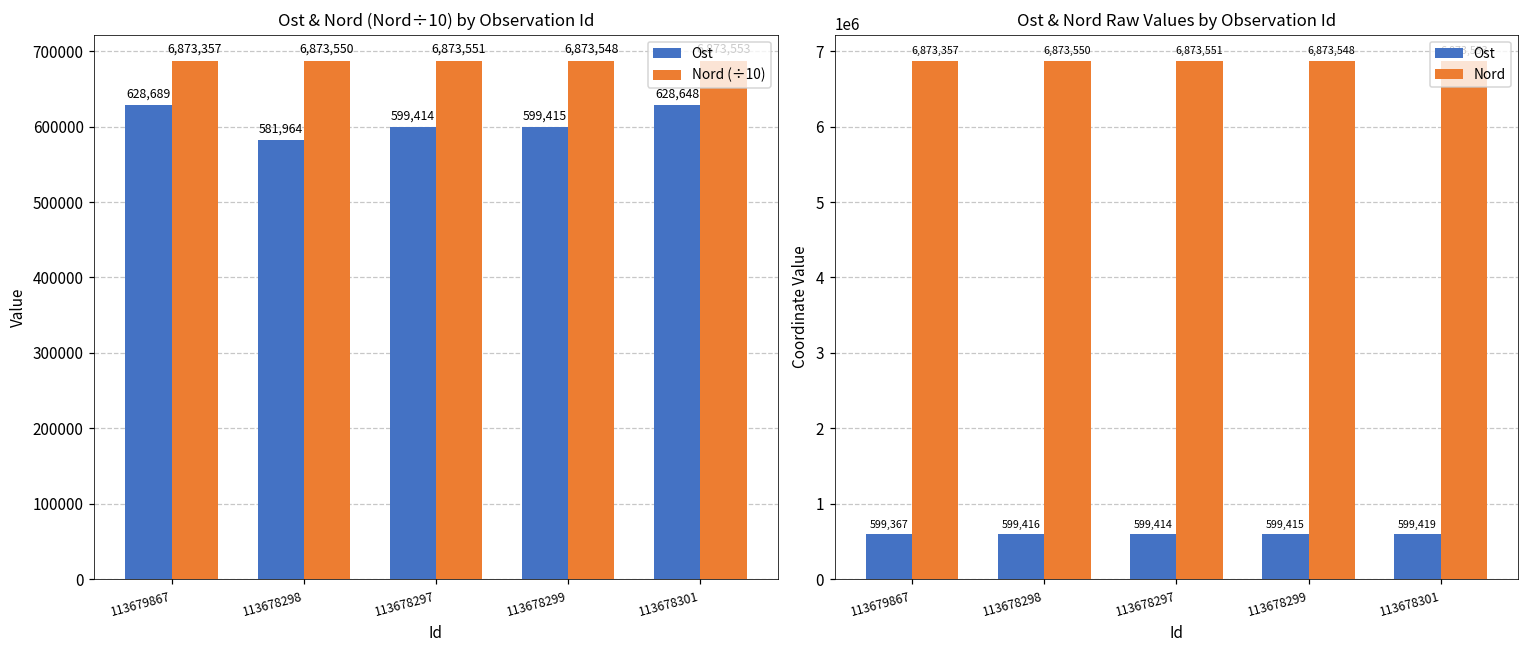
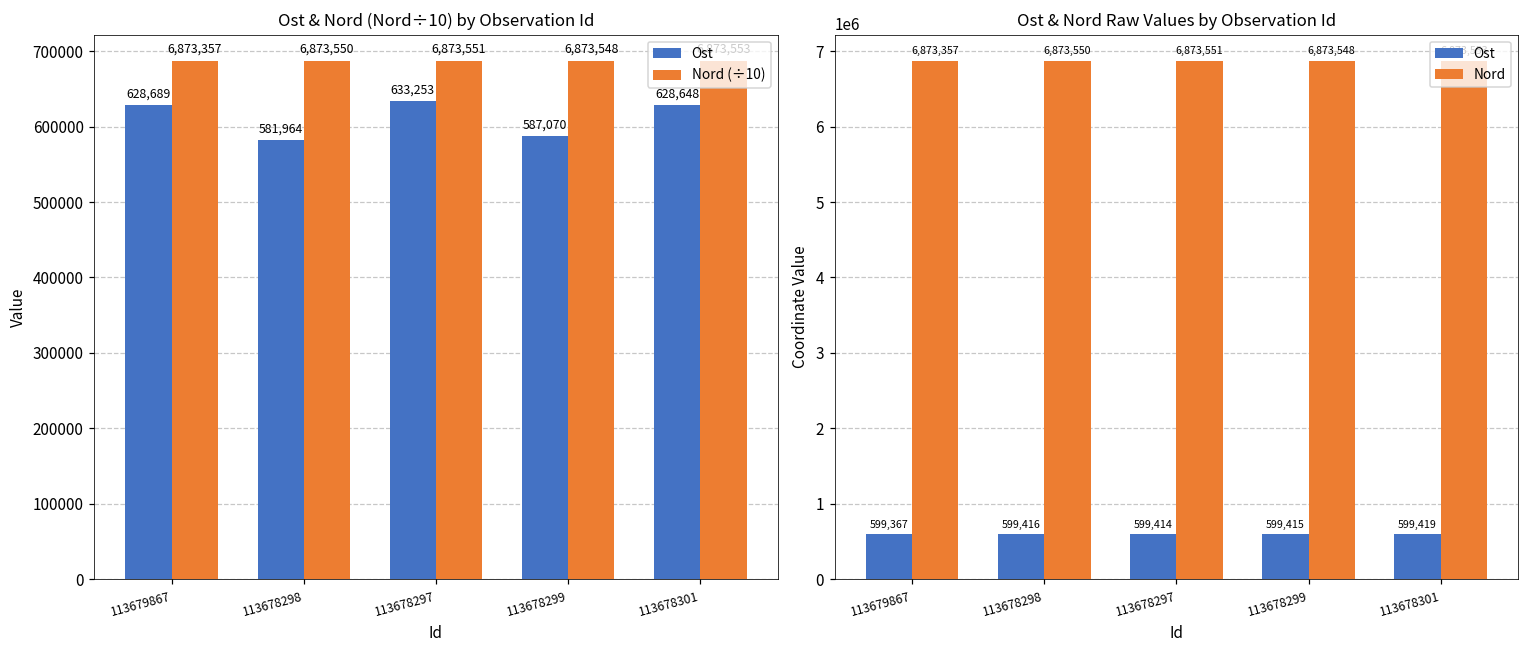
  {
    "Ost & Nord (Nord÷10) by Observation Id": {
      "Ost": {
        "113679867": "628,689",
        "113678298": "581,964",
-       "113678297": "599,414",
-       "113678299": "599,415",
+       "113678297": "633,253",
+       "113678299": "587,070",
        "113678301": "628,648"
      }
    },
    "Ost & Nord Raw Values by Observation Id": {
      "Ost": {
        "113679867": "599,367",
        "113678298": "599,416",
        "113678297": "599,414",
        "113678299": "599,415",
        "113678301": "599,419"
      },
      "Nord": {
        "113679867": "6,873,357",
        "113678298": "6,873,550",
        "113678297": "6,873,551",
        "113678299": "6,873,548"
      }
    }
  }
